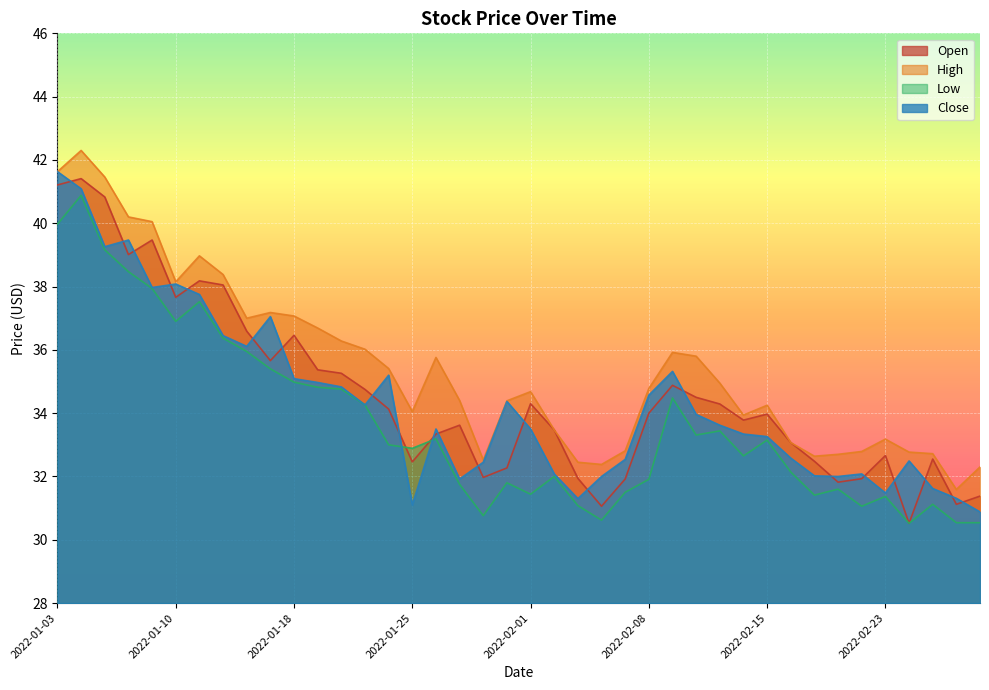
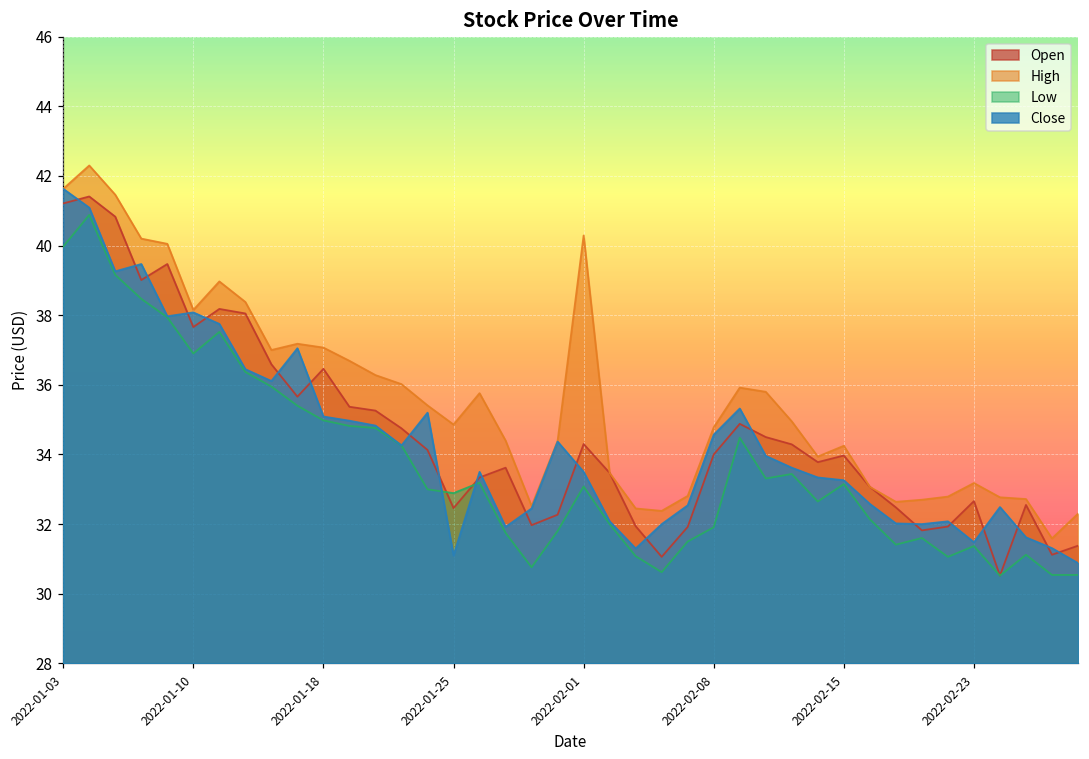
  {
    "Open": {
      "2022-01-03": 41.2,
      "2022-01-10": 37.7,
      "2022-01-18": 36.5,
      "2022-01-25": 32.5,
      "2022-02-01": 34.3,
      "2022-02-08": 34.0,
      "2022-02-15": 34.0,
      "2022-02-23": 32.7
    },
    "High": {
      "2022-01-18": 37.1,
-     "2022-01-25": 34.1,
-     "2022-02-01": 34.7,
+     "2022-01-25": 34.9,
+     "2022-02-01": 40.3,
      "2022-02-08": 34.8,
      "2022-02-15": 34.3,
      "2022-02-23": 33.2
    },
    "Low": {
      "2022-01-03": 40.0,
      "2022-01-10": 36.9,
      "2022-01-18": 35.0,
      "2022-01-25": 32.9,
-     "2022-02-01": 31.4,
+     "2022-02-01": 33.1,
      "2022-02-08": 31.9,
      "2022-02-15": 33.2,
      "2022-02-23": 31.4
    },
    "Close": {
      "2022-01-18": 35.1,
      "2022-01-25": 31.1,
      "2022-02-01": 33.5,
      "2022-02-08": 34.6,
      "2022-02-15": 33.3,
      "2022-02-23": 31.5
    }
  }
